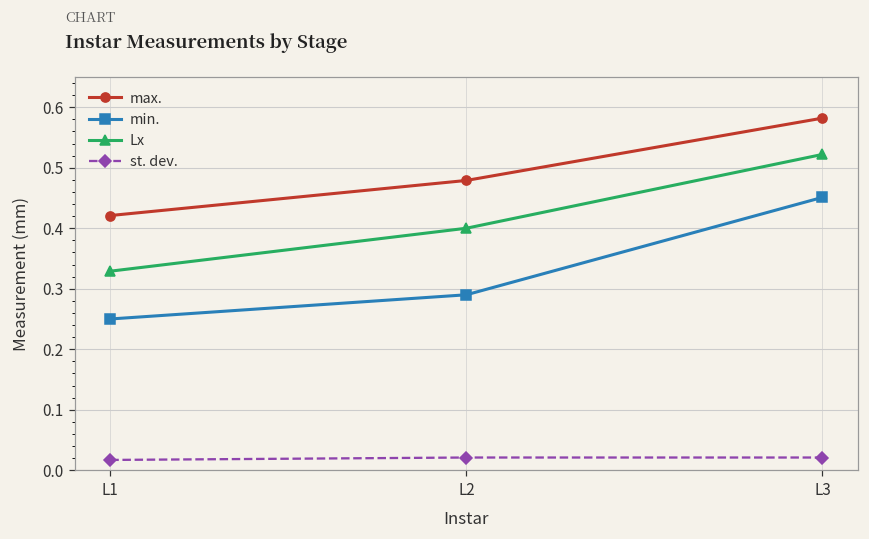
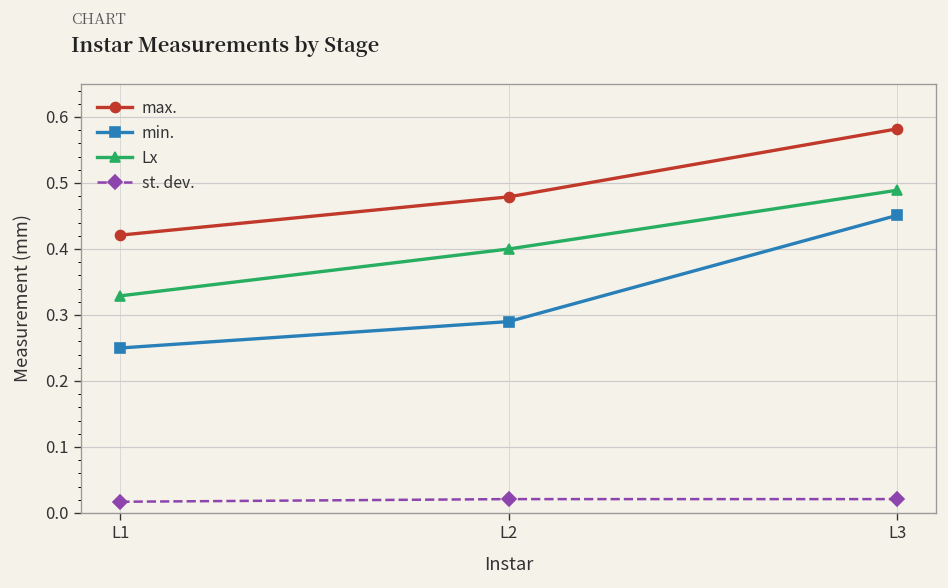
  {
    "max.": {
      "L1": 0.42,
      "L2": 0.48,
      "L3": 0.58
    },
    "min.": {
      "L1": 0.25,
      "L2": 0.29,
      "L3": 0.45
    },
    "Lx": {
      "L1": 0.33,
      "L2": 0.40,
-     "L3": 0.52
+     "L3": 0.49
    },
    "st. dev.": {
      "L1": 0.02,
      "L2": 0.02,
      "L3": 0.02
    }
  }
